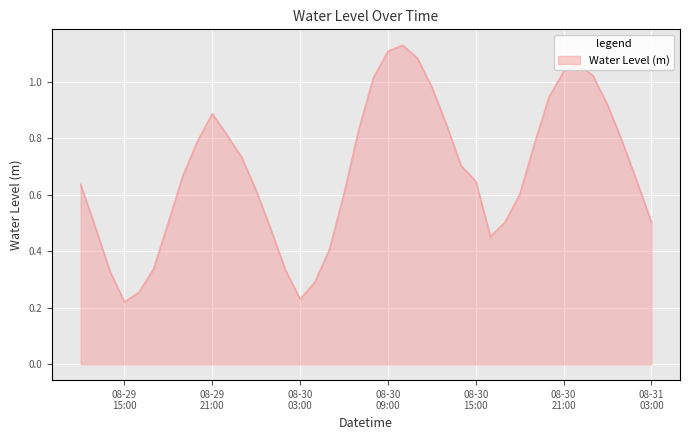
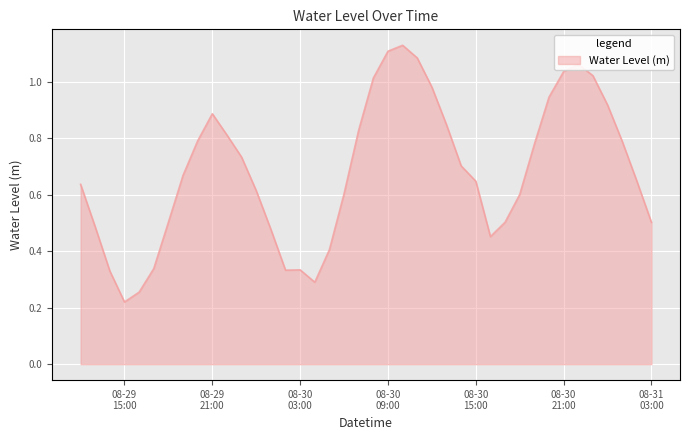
  {
    "08-29 15:00": 0.22,
    "08-29 21:00": 0.89,
-   "08-30 03:00": 0.23,
+   "08-30 03:00": 0.33,
    "08-30 09:00": 1.11,
    "08-30 15:00": 0.65,
    "08-30 21:00": 1.04,
    "08-31 03:00": 0.50
  }
